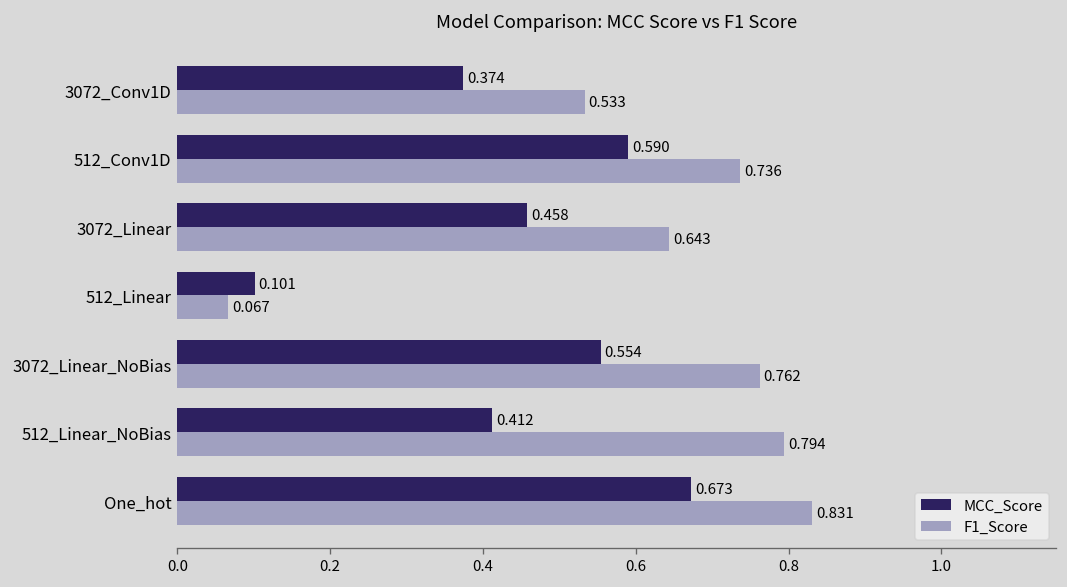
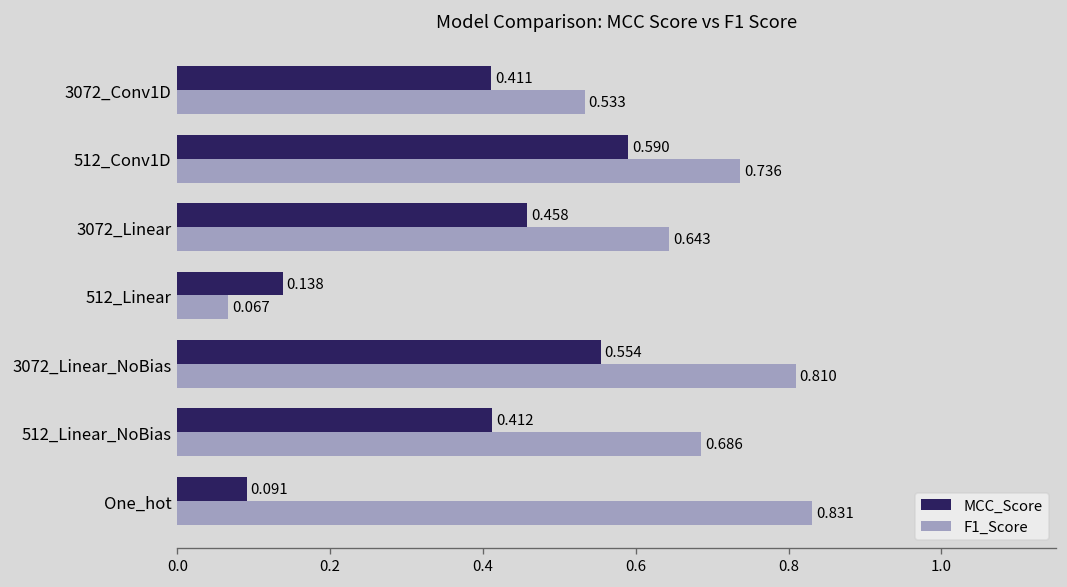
  {
    "MCC_Score": {
-     "3072_Conv1D": 0.374,
+     "3072_Conv1D": 0.411,
      "512_Conv1D": 0.590,
      "3072_Linear": 0.458,
-     "512_Linear": 0.101,
+     "512_Linear": 0.138,
      "3072_Linear_NoBias": 0.554,
      "512_Linear_NoBias": 0.412,
-     "One_hot": 0.673
+     "One_hot": 0.091
    },
    "F1_Score": {
      "3072_Conv1D": 0.533,
      "512_Conv1D": 0.736,
      "3072_Linear": 0.643,
      "512_Linear": 0.067,
-     "3072_Linear_NoBias": 0.762,
-     "512_Linear_NoBias": 0.794,
+     "3072_Linear_NoBias": 0.810,
+     "512_Linear_NoBias": 0.686,
      "One_hot": 0.831
    }
  }
